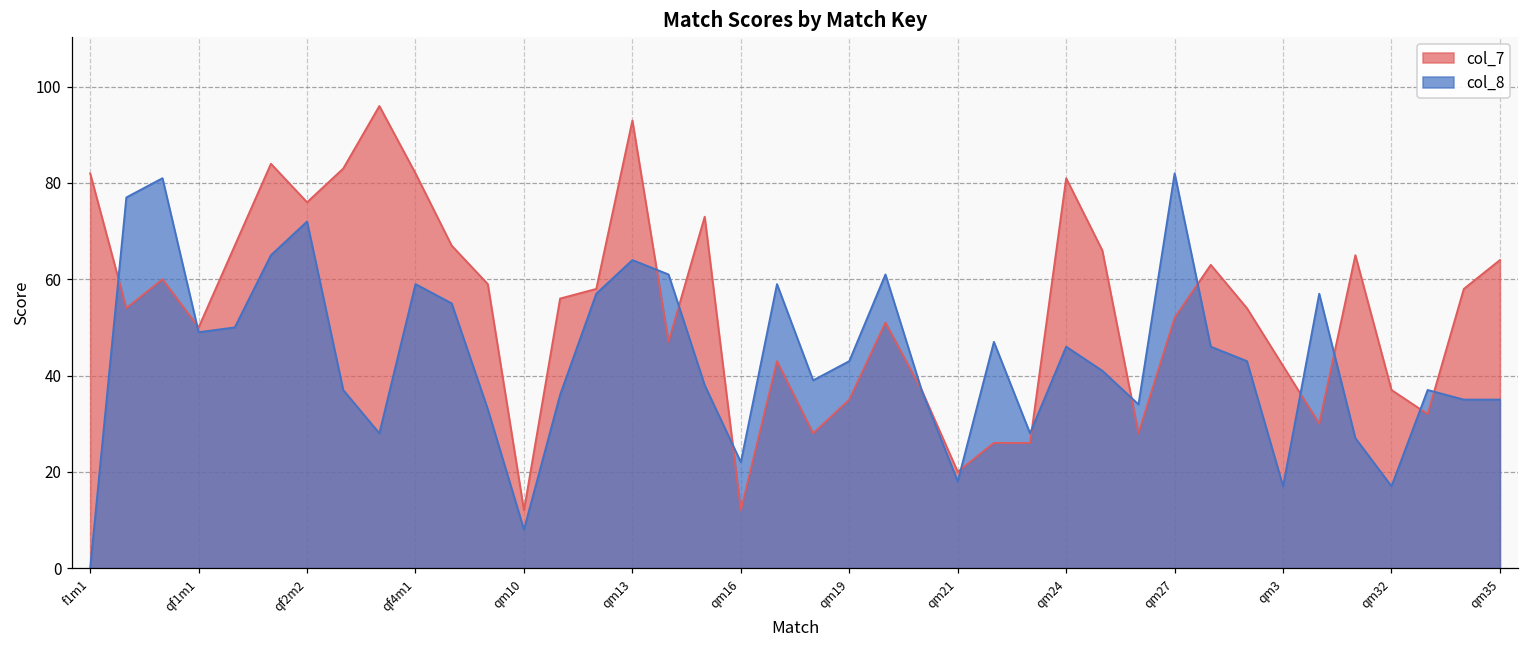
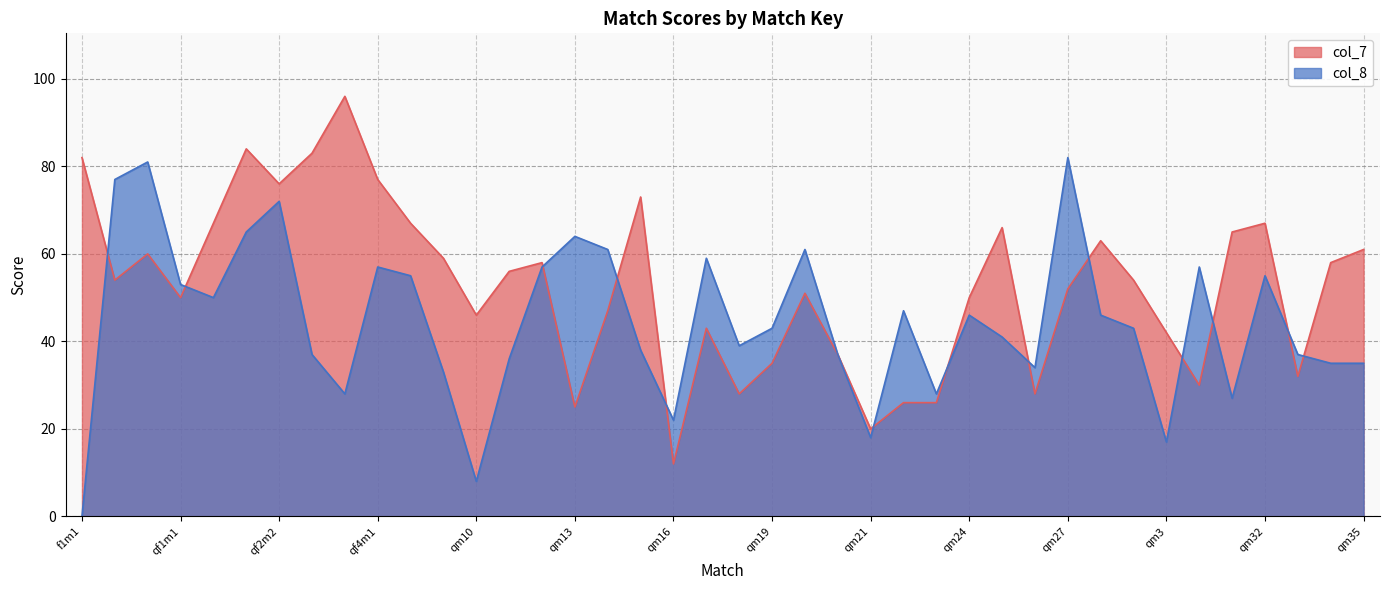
  {
    "col_7": {
      "f1m1": 82,
      "qf1m1": 50,
      "qf2m2": 76,
-     "qf4m1": 82,
-     "qm10": 12,
-     "qm13": 93,
+     "qf4m1": 77,
+     "qm10": 46,
+     "qm13": 25,
      "qm16": 12,
      "qm19": 35,
      "qm21": 20,
-     "qm24": 81,
+     "qm24": 50,
      "qm27": 52,
      "qm3": 42,
-     "qm32": 37,
-     "qm35": 64
+     "qm32": 67,
+     "qm35": 61
    },
    "col_8": {
      "f1m1": 0,
-     "qf1m1": 49,
+     "qf1m1": 53,
      "qf2m2": 72,
-     "qf4m1": 59,
+     "qf4m1": 57,
      "qm10": 8,
      "qm13": 64,
      "qm16": 22,
      "qm19": 43,
      "qm21": 18,
      "qm24": 46,
      "qm27": 82,
      "qm3": 17,
-     "qm32": 17,
+     "qm32": 55,
      "qm35": 35
    }
  }
